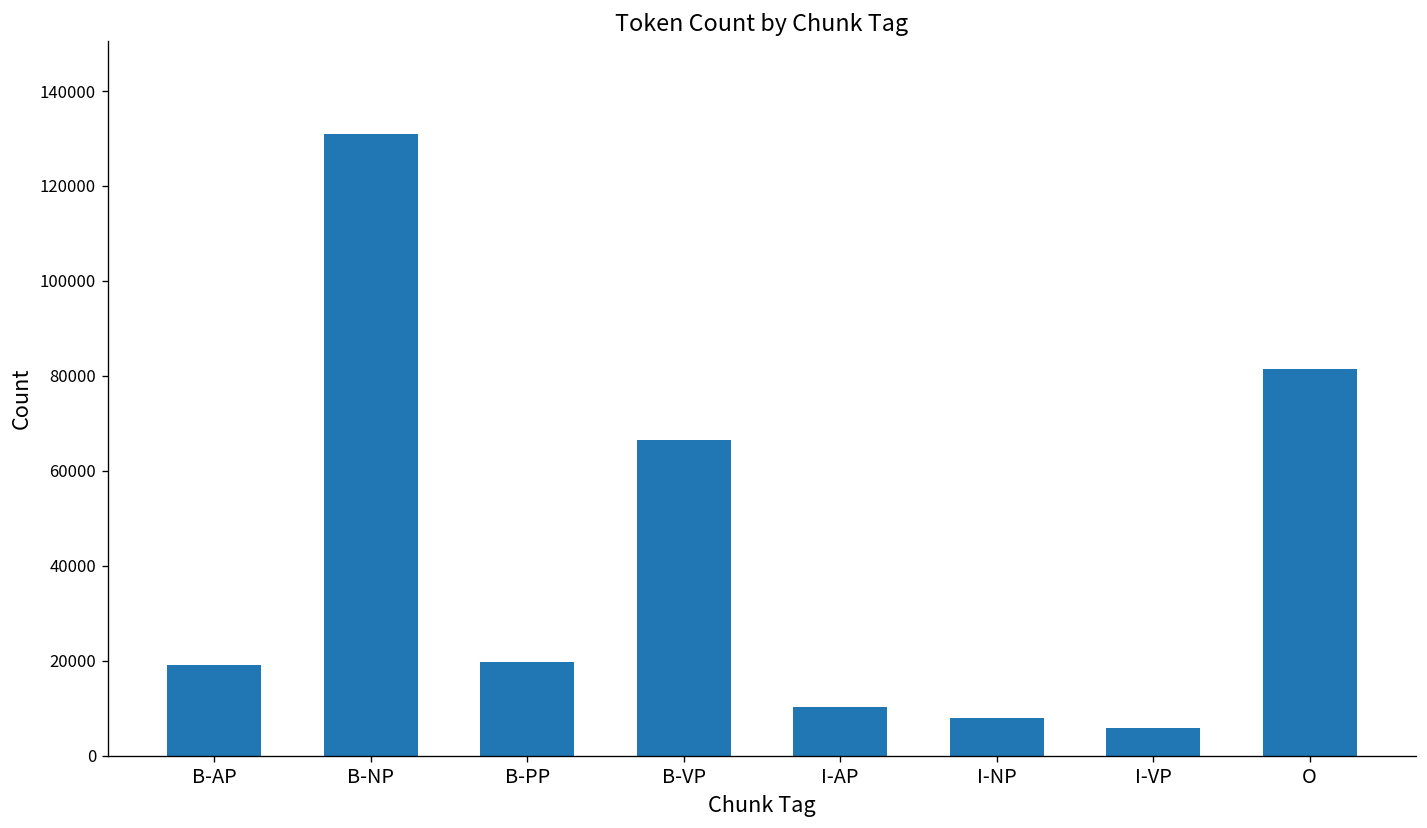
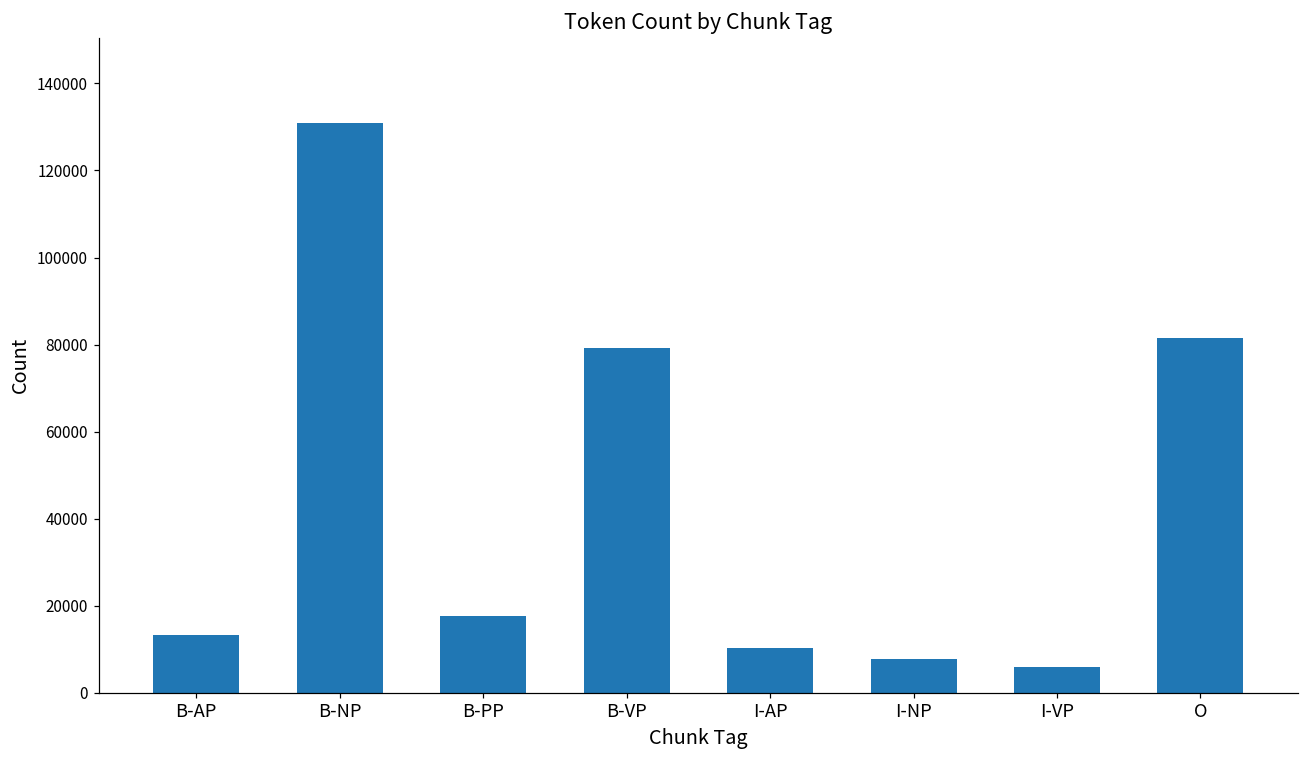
  {
-   "B-AP": 19000,
+   "B-AP": 13000,
    "B-NP": 131000,
-   "B-PP": 20000,
-   "B-VP": 67000,
+   "B-PP": 18000,
+   "B-VP": 79000,
    "I-AP": 10000,
    "I-NP": 8000,
    "I-VP": 6000,
    "O": 82000
  }
